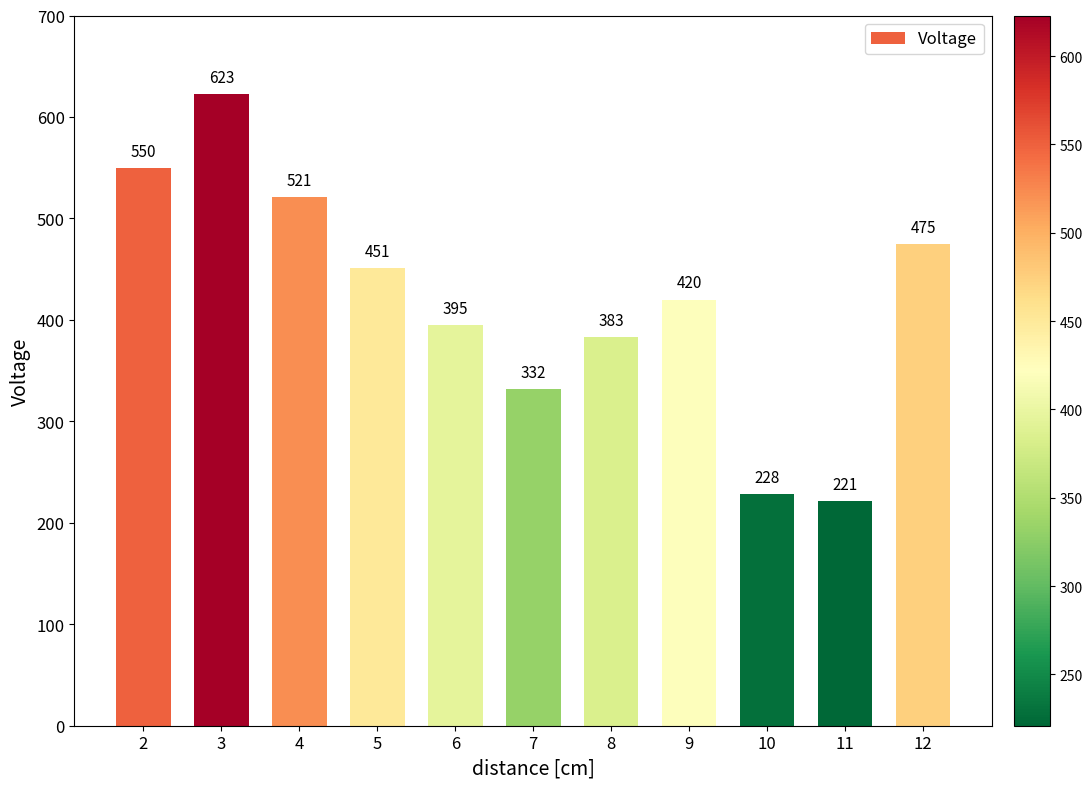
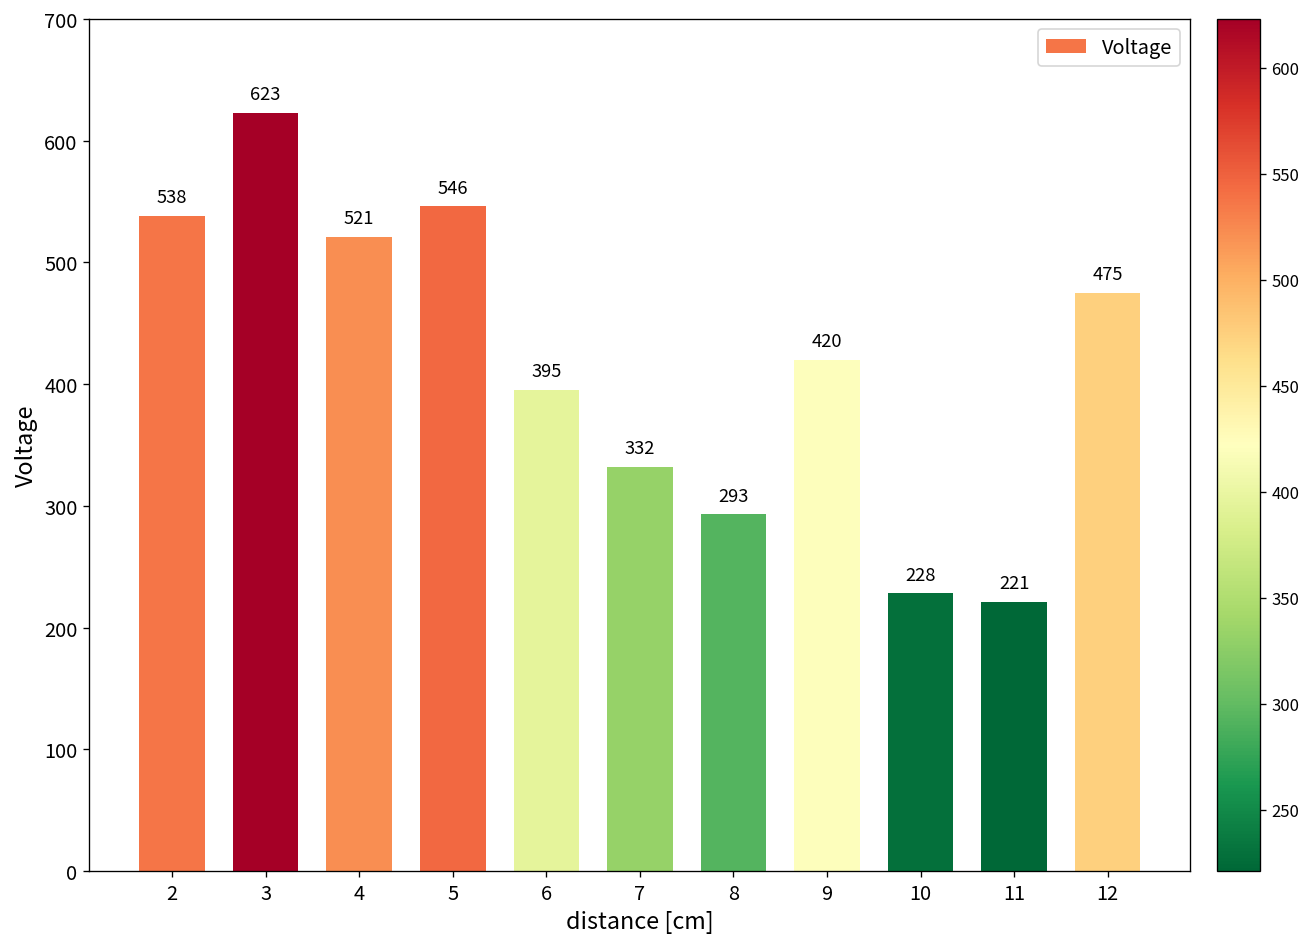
  {
-   "2": 550,
+   "2": 538,
    "3": 623,
    "4": 521,
-   "5": 451,
+   "5": 546,
    "6": 395,
    "7": 332,
-   "8": 383,
+   "8": 293,
    "9": 420,
    "10": 228,
    "11": 221,
    "12": 475
  }
